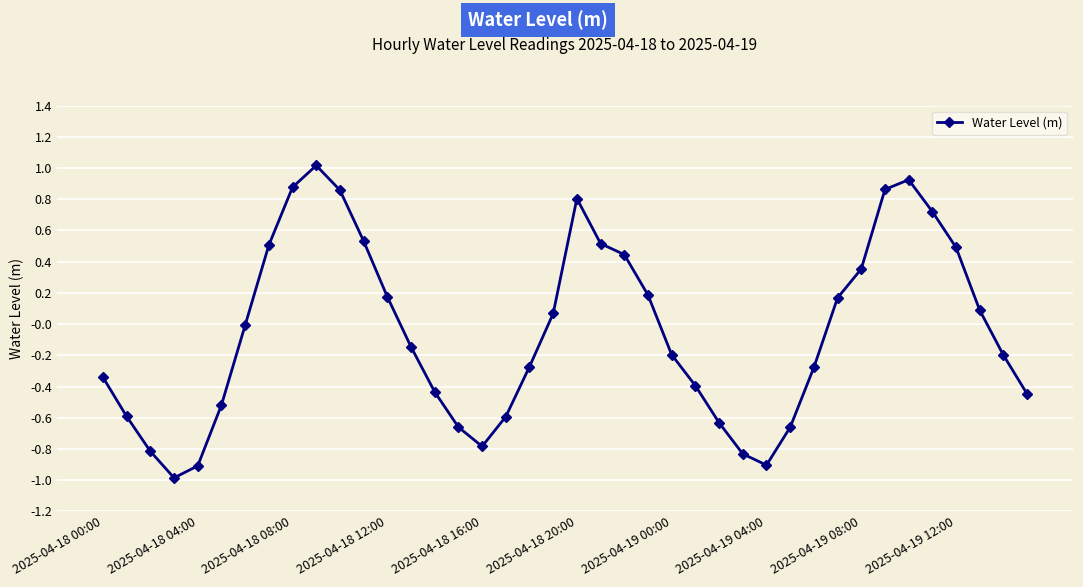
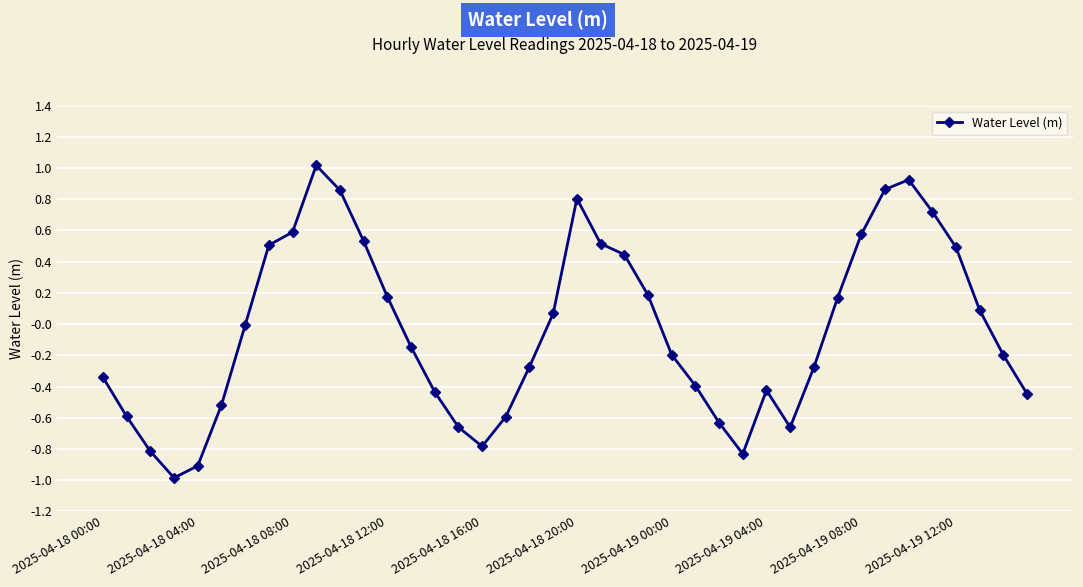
  {
    "2025-04-18 00:00": -0.34,
    "2025-04-18 04:00": -0.91,
-   "2025-04-18 08:00": 0.88,
+   "2025-04-18 08:00": 0.59,
    "2025-04-18 12:00": 0.18,
    "2025-04-18 16:00": -0.78,
    "2025-04-18 20:00": 0.80,
    "2025-04-19 00:00": -0.20,
-   "2025-04-19 04:00": -0.90,
-   "2025-04-19 08:00": 0.35,
+   "2025-04-19 04:00": -0.42,
+   "2025-04-19 08:00": 0.57,
    "2025-04-19 12:00": 0.49
  }
